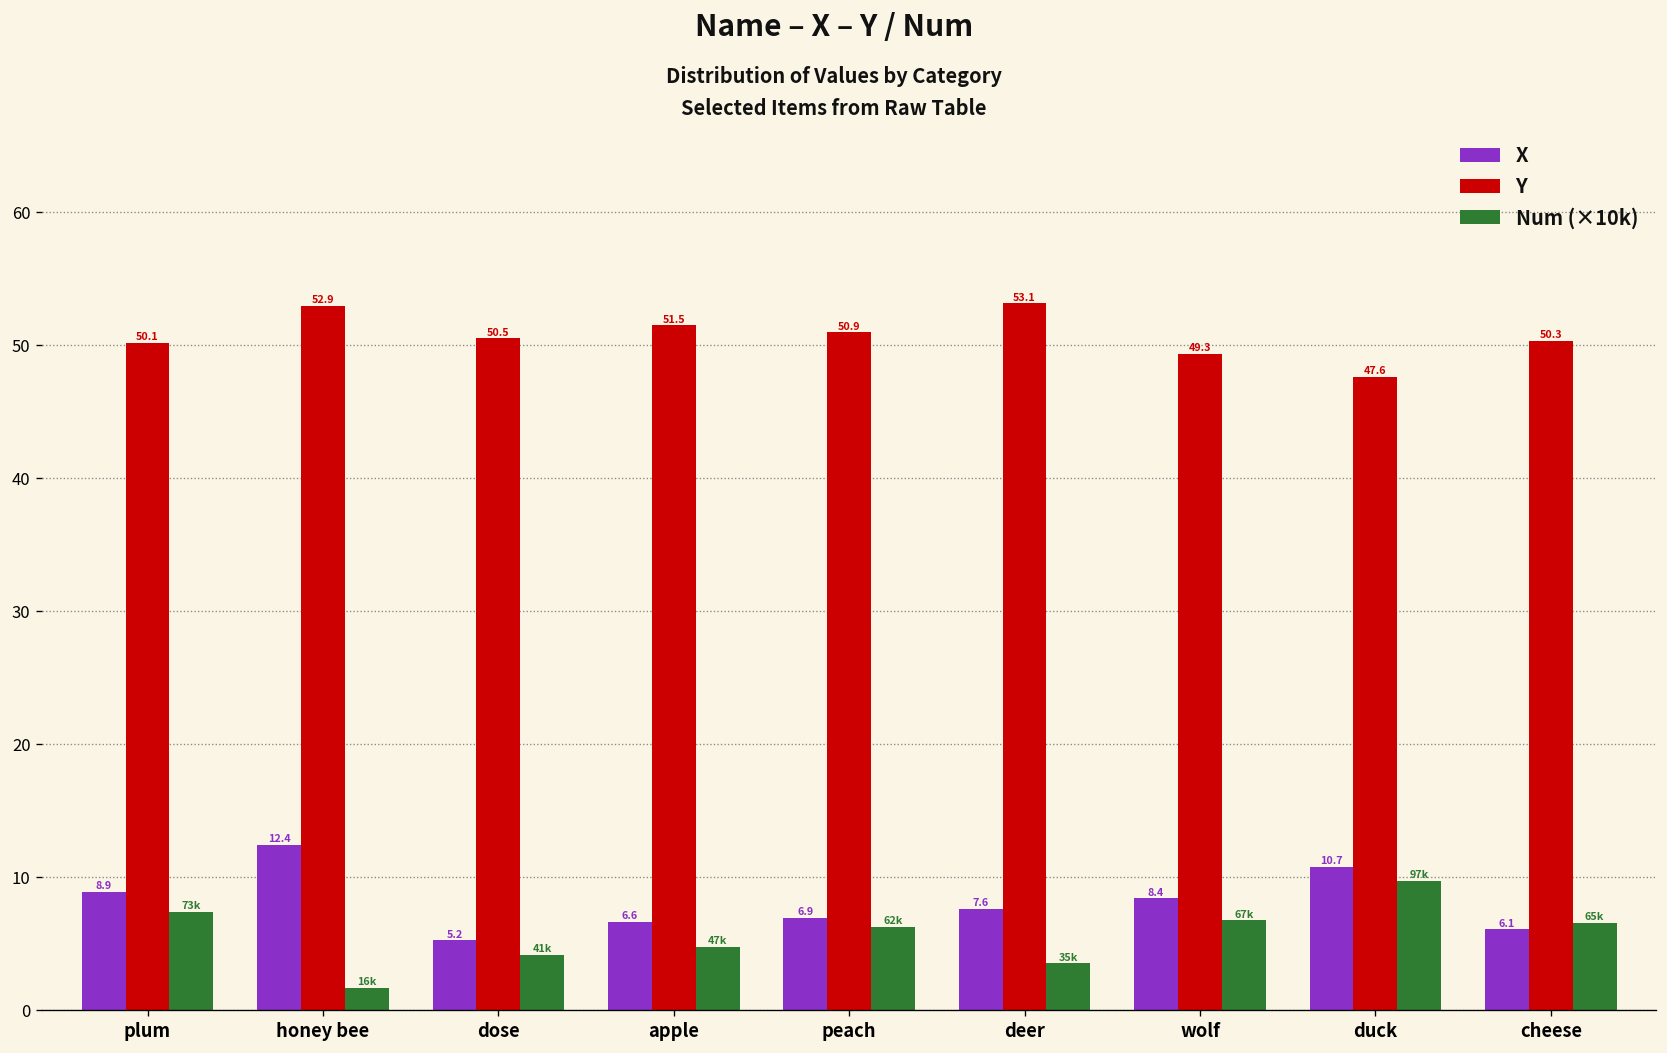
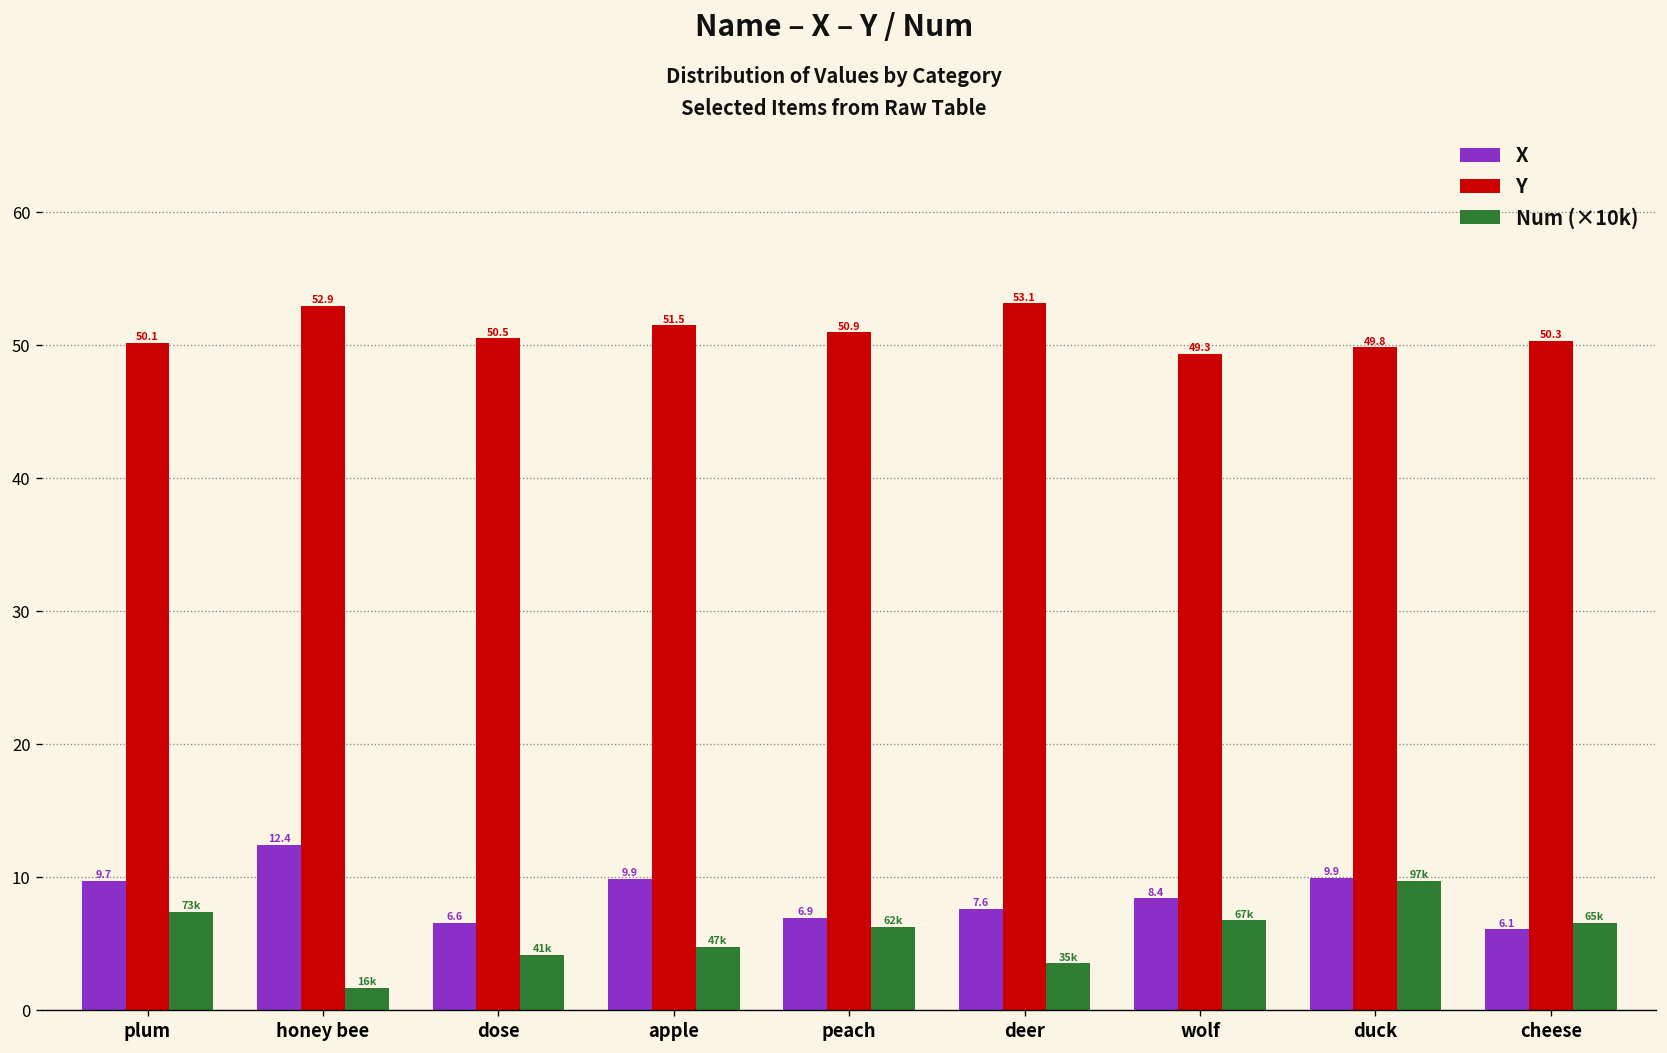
  {
    "X": {
-     "plum": 8.9,
+     "plum": 9.7,
      "honey bee": 12.4,
-     "dose": 5.2,
-     "apple": 6.6,
+     "dose": 6.6,
+     "apple": 9.9,
      "peach": 6.9,
      "deer": 7.6,
      "wolf": 8.4,
-     "duck": 10.7,
+     "duck": 9.9,
      "cheese": 6.1
    },
    "Y": {
      "plum": 50.1,
      "honey bee": 52.9,
      "dose": 50.5,
      "apple": 51.5,
      "peach": 50.9,
      "deer": 53.1,
      "wolf": 49.3,
-     "duck": 47.6,
+     "duck": 49.8,
      "cheese": 50.3
    }
  }
